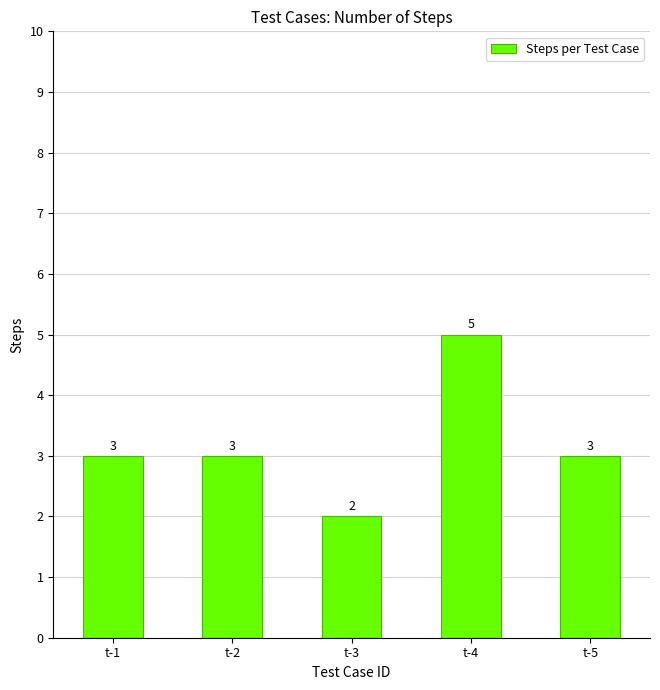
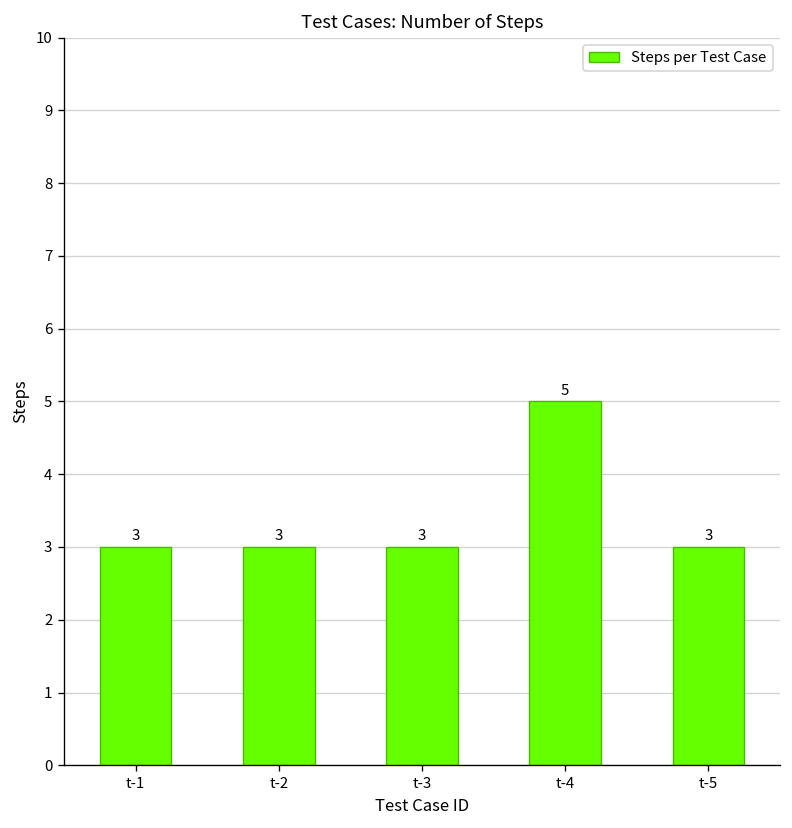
  {
    "t-1": 3,
    "t-2": 3,
-   "t-3": 2,
+   "t-3": 3,
    "t-4": 5,
    "t-5": 3
  }
